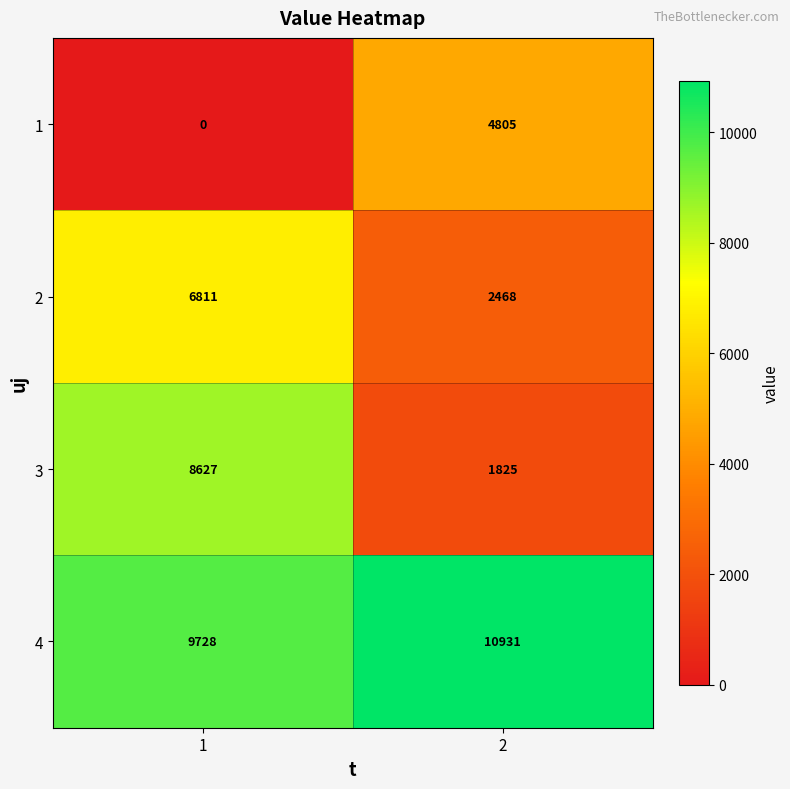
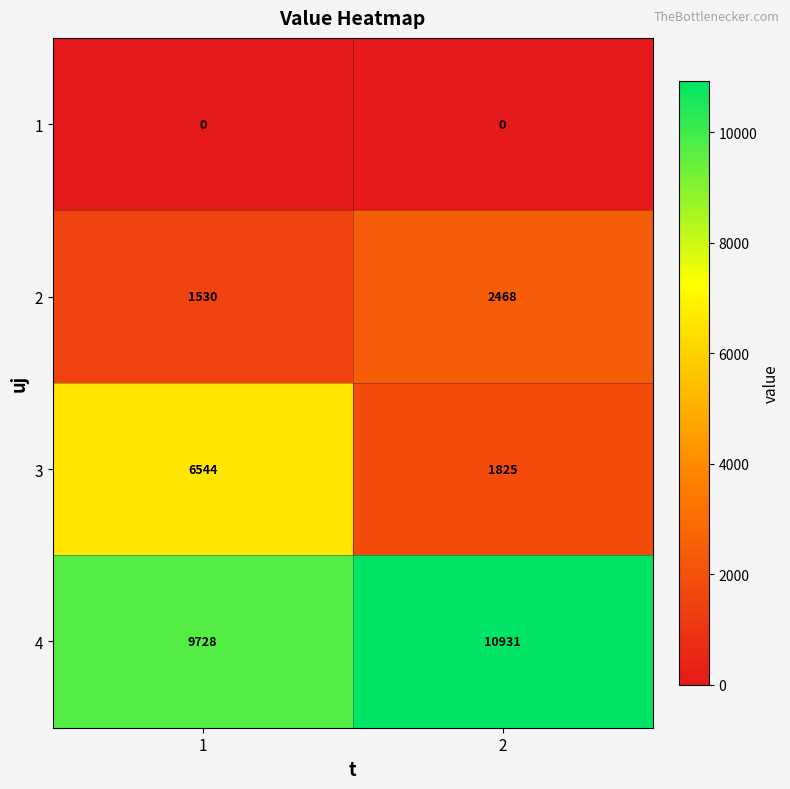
  {
    "1": {
      "1": 0,
-     "2": 4805
+     "2": 0
    },
    "2": {
-     "1": 6811,
+     "1": 1530,
      "2": 2468
    },
    "3": {
-     "1": 8627,
+     "1": 6544,
      "2": 1825
    },
    "4": {
      "1": 9728,
      "2": 10931
    }
  }
